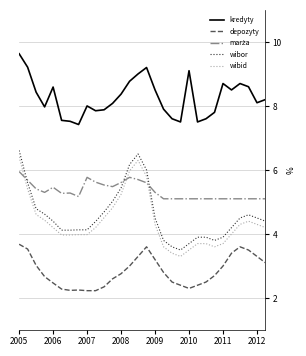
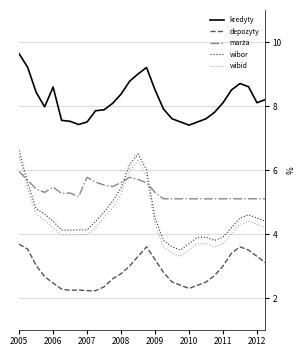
  {
    "kredyty": {
      "2005": 9.6,
      "2006": 8.6,
-     "2007": 8.0,
+     "2007": 7.5,
      "2008": 8.4,
      "2009": 8.5,
-     "2010": 9.1,
-     "2011": 8.7,
+     "2010": 7.4,
+     "2011": 8.1,
      "2012": 8.1
    }
  }
